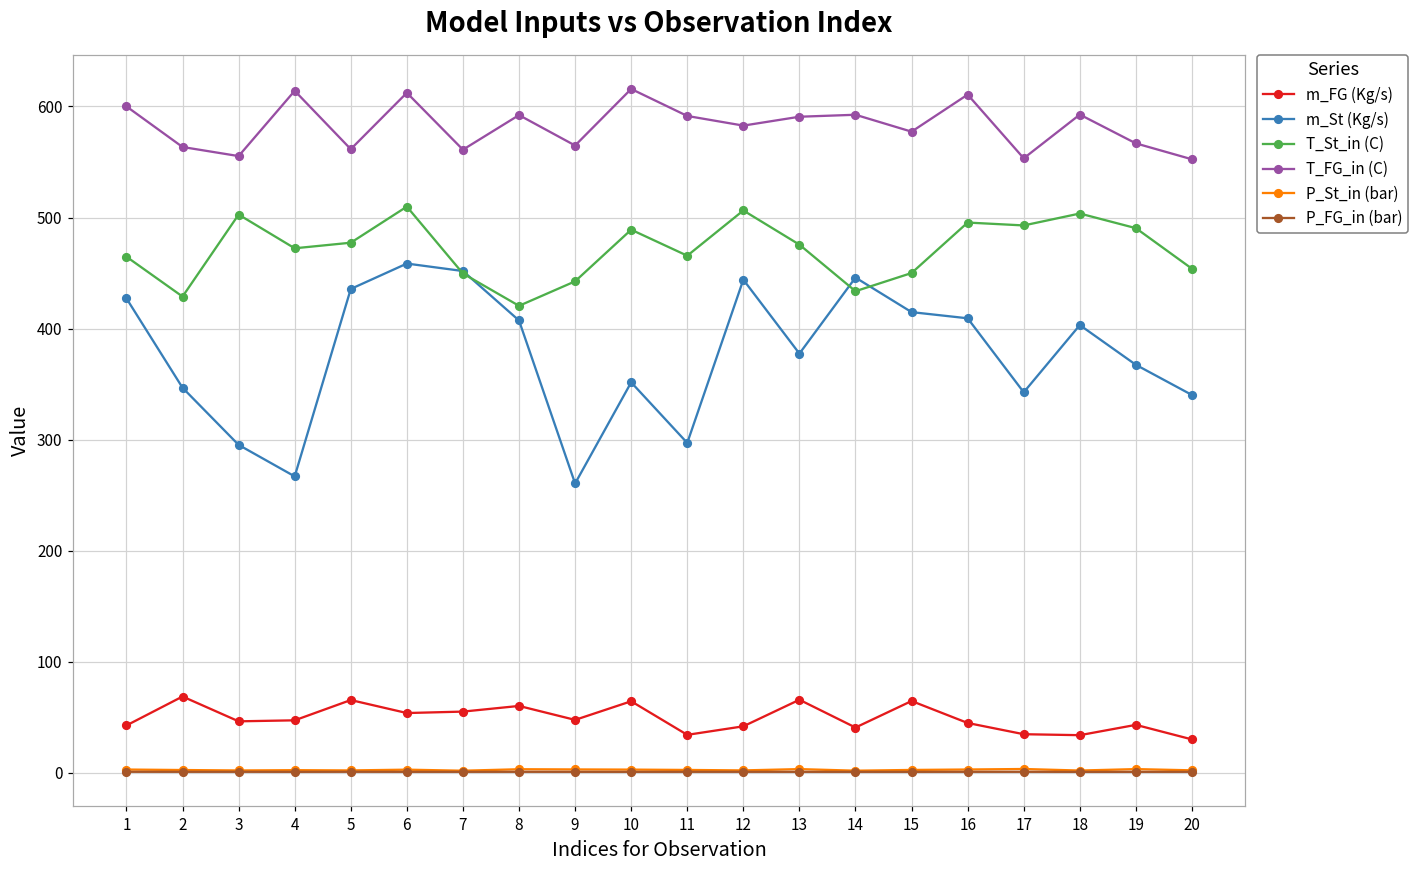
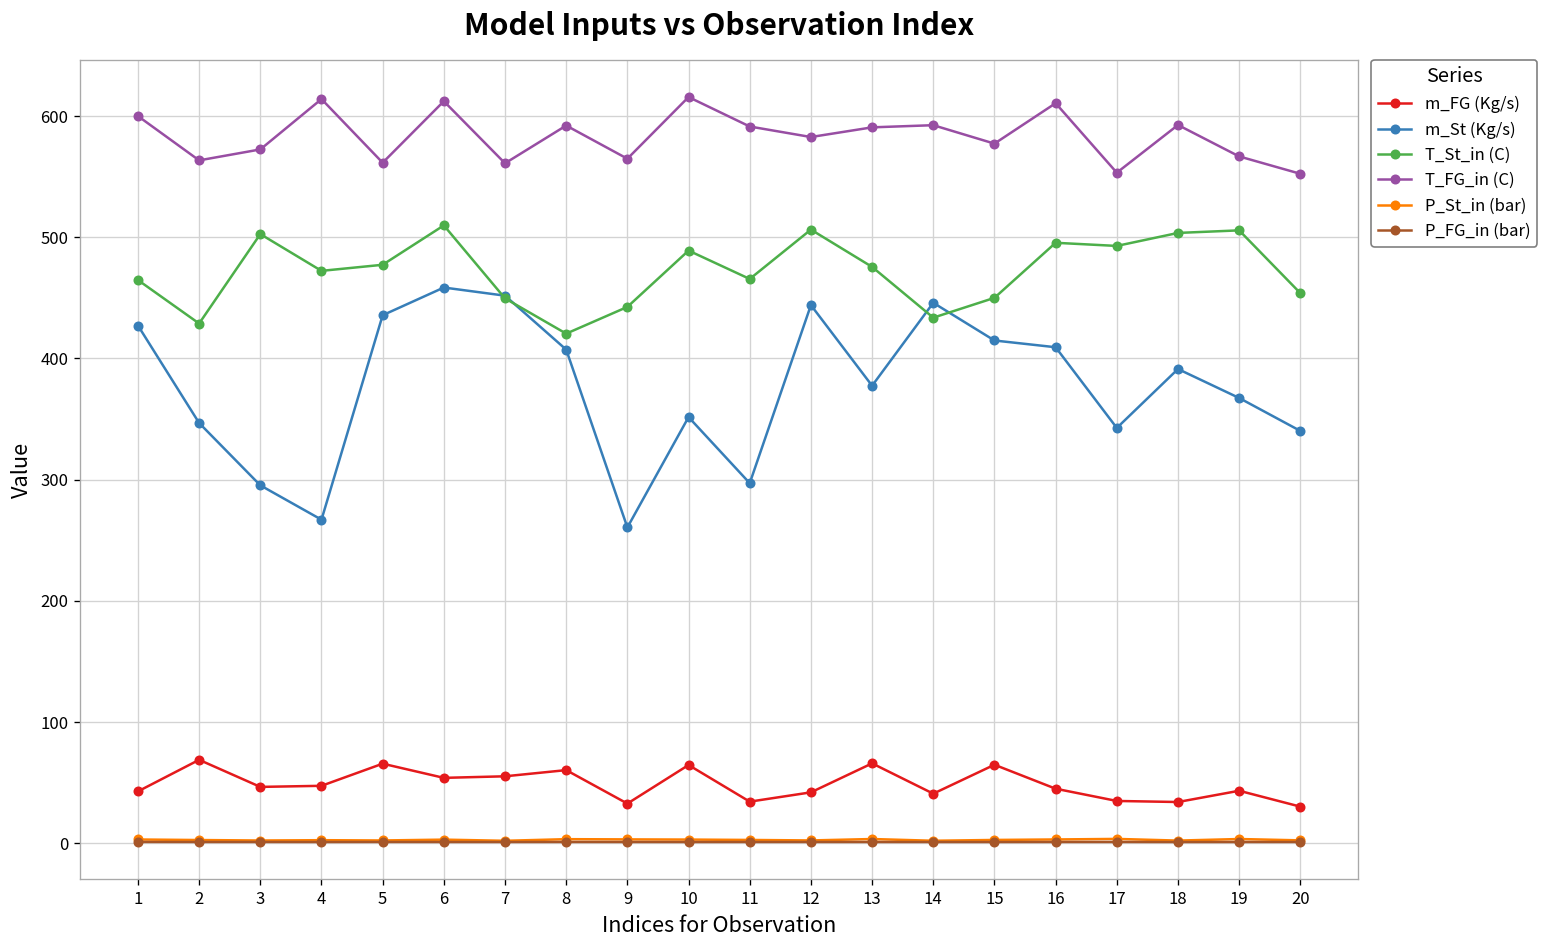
  {
    "m_FG (Kg/s)": {
      "1": 43,
      "2": 69,
      "3": 46,
      "4": 47,
      "5": 66,
      "6": 54,
      "7": 55,
      "8": 60,
-     "9": 48,
+     "9": 33,
      "10": 65,
      "11": 34,
      "12": 42,
      "13": 66,
      "14": 41,
      "15": 65,
      "16": 45,
      "17": 35,
      "18": 34,
      "19": 43,
      "20": 30
    },
    "m_St (Kg/s)": {
      "1": 427,
      "2": 347,
      "3": 295,
      "4": 267,
      "5": 436,
      "6": 459,
      "8": 407,
      "9": 261,
      "10": 352,
      "11": 297,
      "12": 444,
      "13": 378,
      "14": 446,
      "15": 415,
      "16": 409,
      "17": 343,
-     "18": 403,
+     "18": 391,
      "19": 367,
      "20": 340
    },
    "T_St_in (C)": {
      "1": 465,
      "2": 429,
      "3": 503,
      "4": 472,
      "5": 477,
      "6": 510,
      "8": 420,
      "9": 443,
      "10": 489,
      "11": 466,
      "12": 506,
      "13": 476,
      "14": 434,
      "15": 450,
      "16": 495,
      "17": 493,
      "18": 504,
-     "19": 490,
+     "19": 506,
      "20": 454
    },
    "T_FG_in (C)": {
      "1": 600,
      "2": 563,
-     "3": 555,
+     "3": 572,
      "4": 614,
      "5": 562,
      "6": 612,
      "7": 561,
      "8": 592,
      "9": 565,
      "10": 616,
      "11": 591,
      "12": 583,
      "13": 591,
      "14": 592,
      "15": 577,
      "16": 611,
      "17": 553,
      "18": 593,
      "19": 567,
      "20": 552
    }
  }
